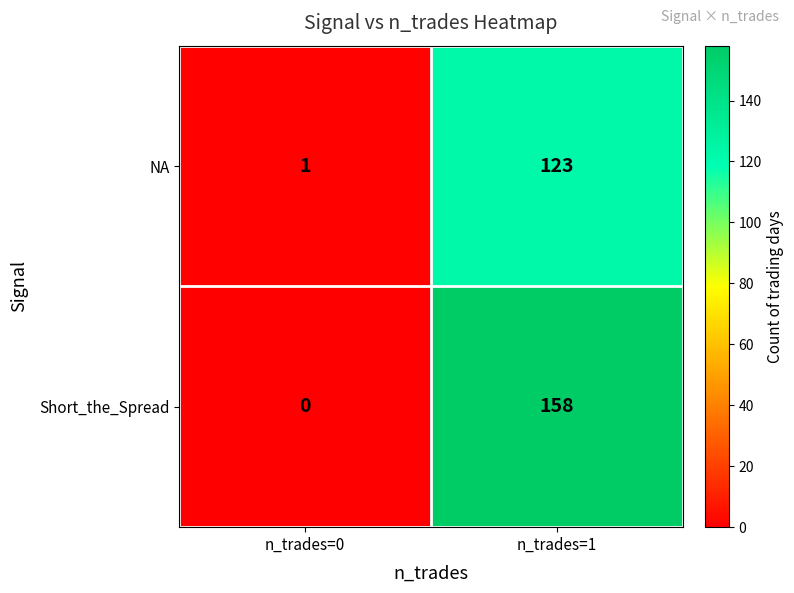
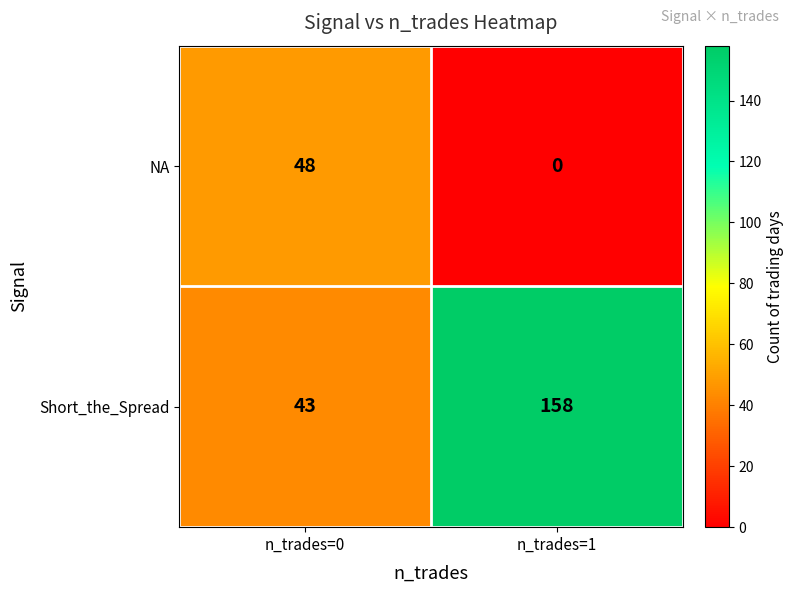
  {
    "NA": {
-     "n_trades=0": 1,
-     "n_trades=1": 123
+     "n_trades=0": 48,
+     "n_trades=1": 0
    },
    "Short_the_Spread": {
-     "n_trades=0": 0,
+     "n_trades=0": 43,
      "n_trades=1": 158
    }
  }
